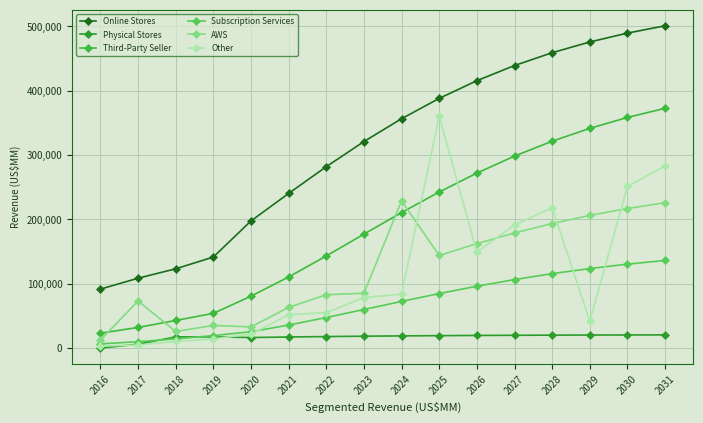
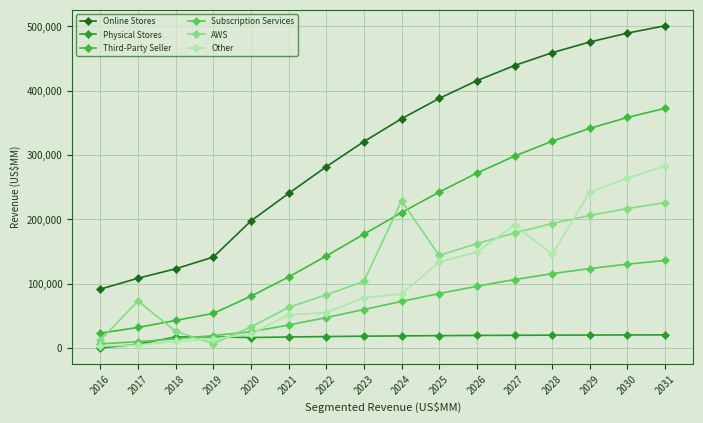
  {
    "AWS": {
      "2016": "10,000",
      "2017": "70,000",
      "2018": "30,000",
-     "2019": "40,000",
+     "2019": "10,000",
      "2020": "30,000",
      "2021": "60,000",
      "2022": "80,000",
-     "2023": "90,000",
+     "2023": "100,000",
      "2024": "230,000",
      "2025": "140,000",
      "2026": "160,000",
      "2027": "180,000",
      "2028": "190,000",
      "2029": "210,000",
      "2030": "220,000",
      "2031": "230,000"
    },
    "Other": {
      "2018": "10,000",
      "2021": "50,000",
      "2022": "50,000",
      "2023": "80,000",
      "2024": "80,000",
-     "2025": "360,000",
+     "2025": "130,000",
      "2026": "150,000",
      "2027": "190,000",
-     "2028": "220,000",
-     "2029": "40,000",
-     "2030": "250,000",
+     "2028": "150,000",
+     "2029": "240,000",
+     "2030": "260,000",
      "2031": "280,000"
    }
  }
